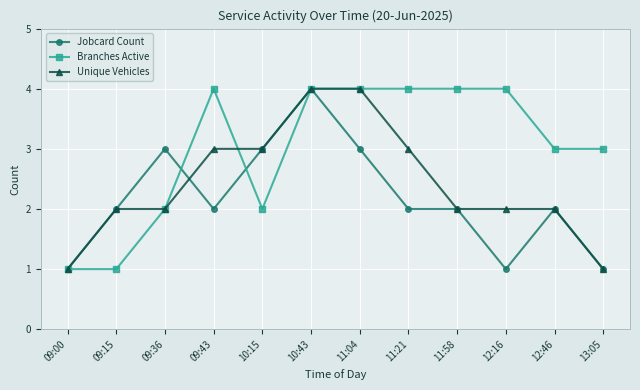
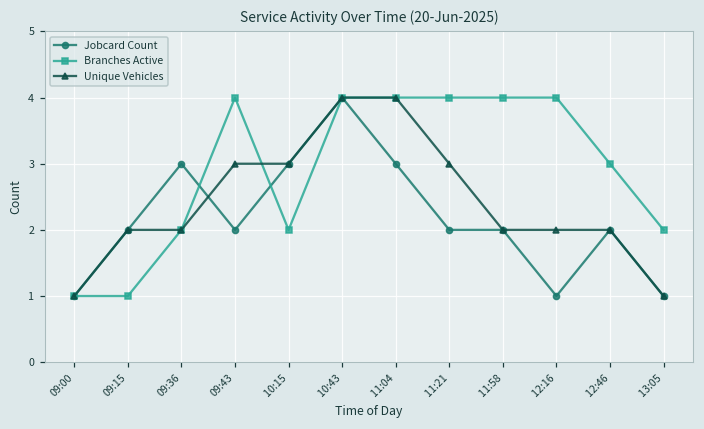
  {
    "Branches Active": {
      "09:15": 1,
      "09:43": 4,
      "10:15": 2,
      "11:21": 4,
      "11:58": 4,
      "12:16": 4,
      "12:46": 3,
-     "13:05": 3
+     "13:05": 2
    }
  }
